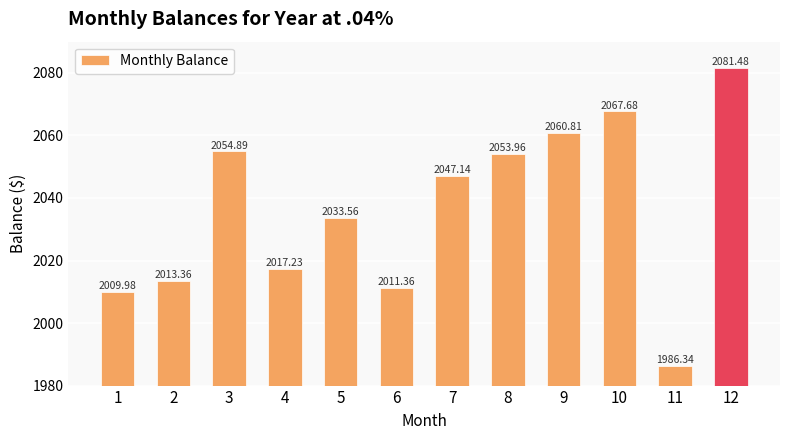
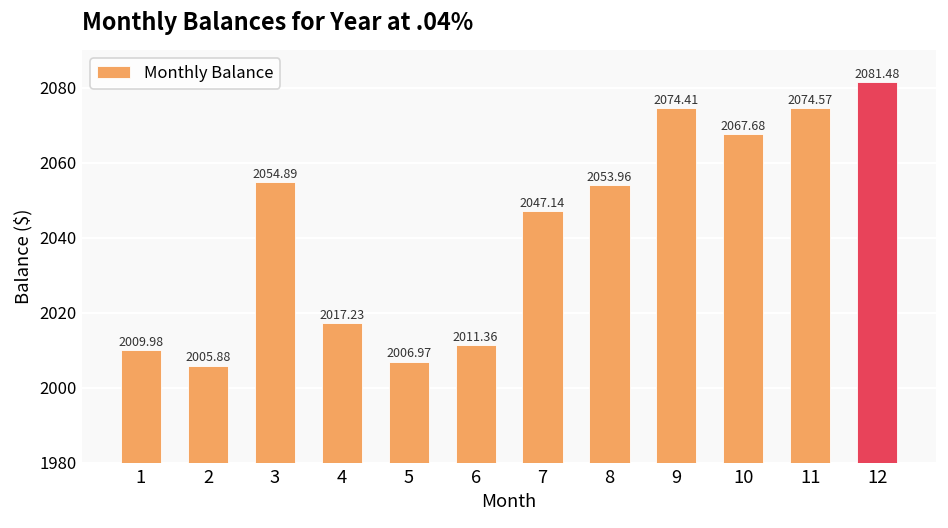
  {
    "1": 2009.98,
-   "2": 2013.36,
+   "2": 2005.88,
    "3": 2054.89,
    "4": 2017.23,
-   "5": 2033.56,
+   "5": 2006.97,
    "6": 2011.36,
    "7": 2047.14,
    "8": 2053.96,
-   "9": 2060.81,
+   "9": 2074.41,
    "10": 2067.68,
-   "11": 1986.34,
+   "11": 2074.57,
    "12": 2081.48
  }
